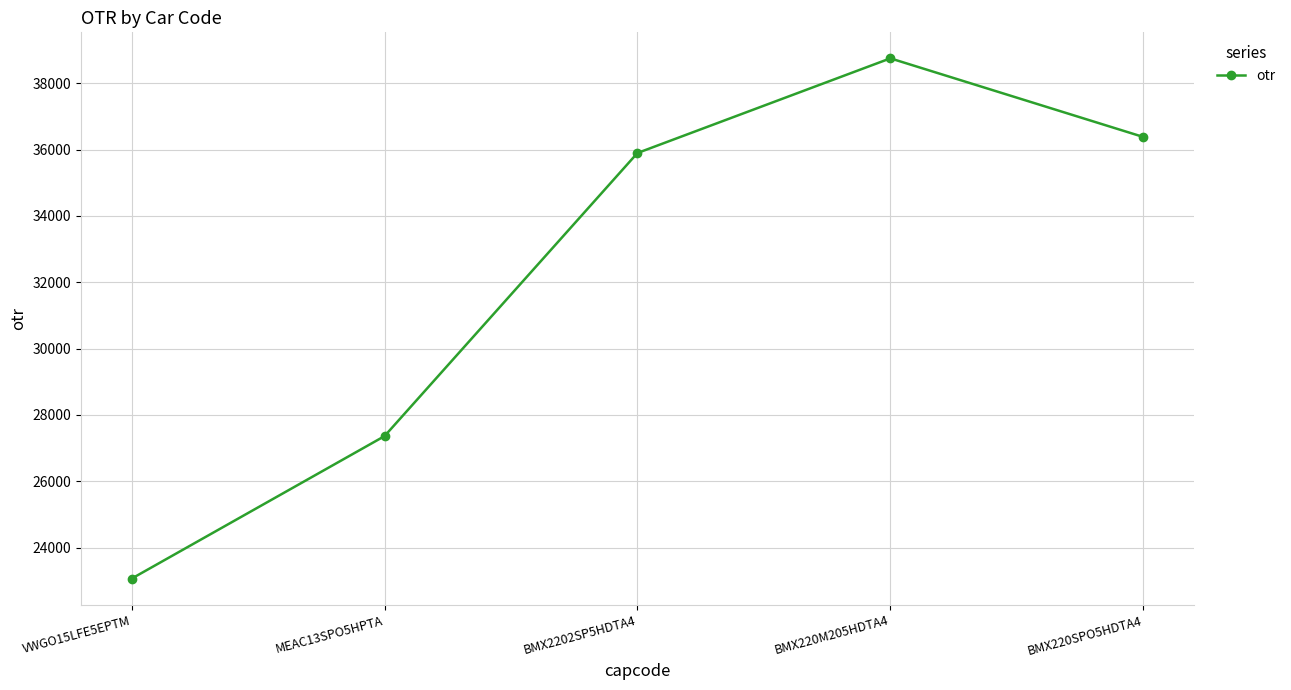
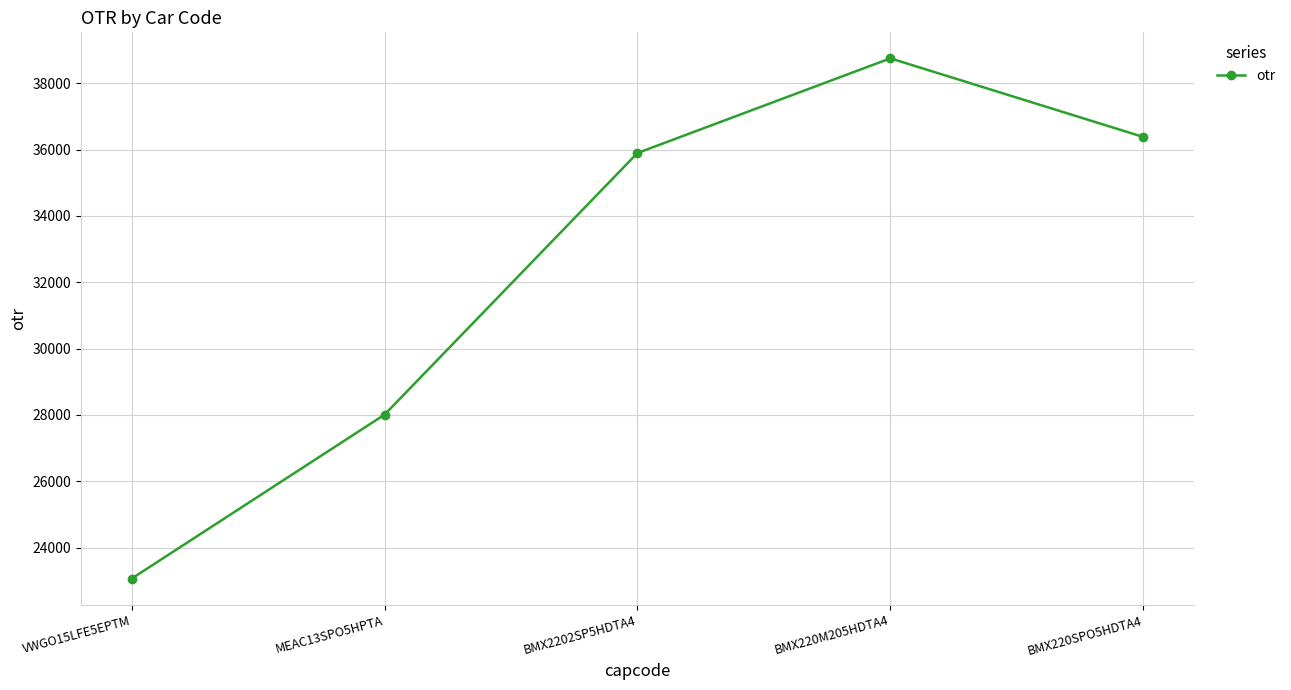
  {
    "VWGO15LFE5EPTM": 23100,
-   "MEAC13SPO5HPTA": 27400,
+   "MEAC13SPO5HPTA": 28000,
    "BMX2202SP5HDTA4": 35900,
    "BMX220M205HDTA4": 38800,
    "BMX220SPO5HDTA4": 36400
  }
